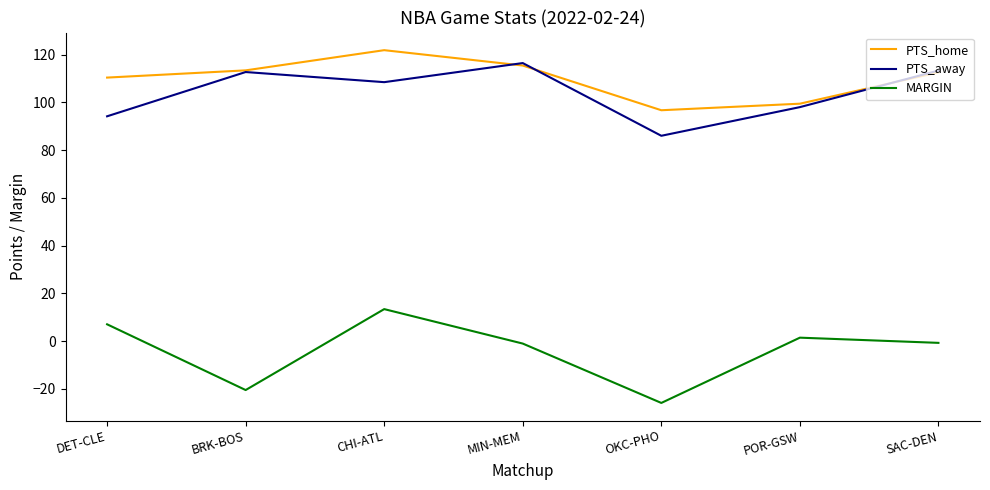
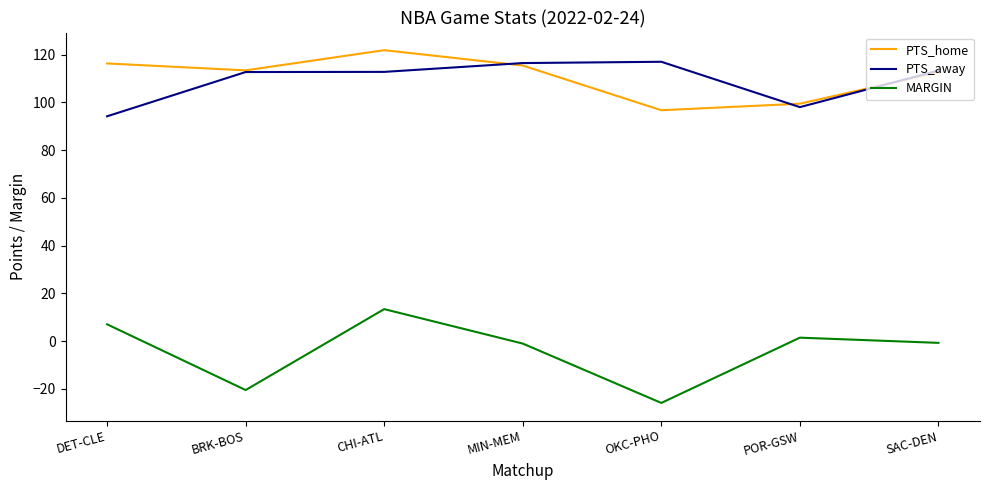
  {
    "PTS_home": {
-     "DET-CLE": 110,
+     "DET-CLE": 116,
      "CHI-ATL": 122,
      "OKC-PHO": 97,
      "POR-GSW": 99
    },
    "PTS_away": {
      "DET-CLE": 94,
-     "CHI-ATL": 108,
-     "OKC-PHO": 86,
+     "CHI-ATL": 113,
+     "OKC-PHO": 117,
      "POR-GSW": 98
    },
    "MARGIN": {
      "DET-CLE": 7,
      "BRK-BOS": -21,
      "CHI-ATL": 13,
      "MIN-MEM": -1,
      "OKC-PHO": -26,
      "POR-GSW": 1,
      "SAC-DEN": -1
    }
  }
